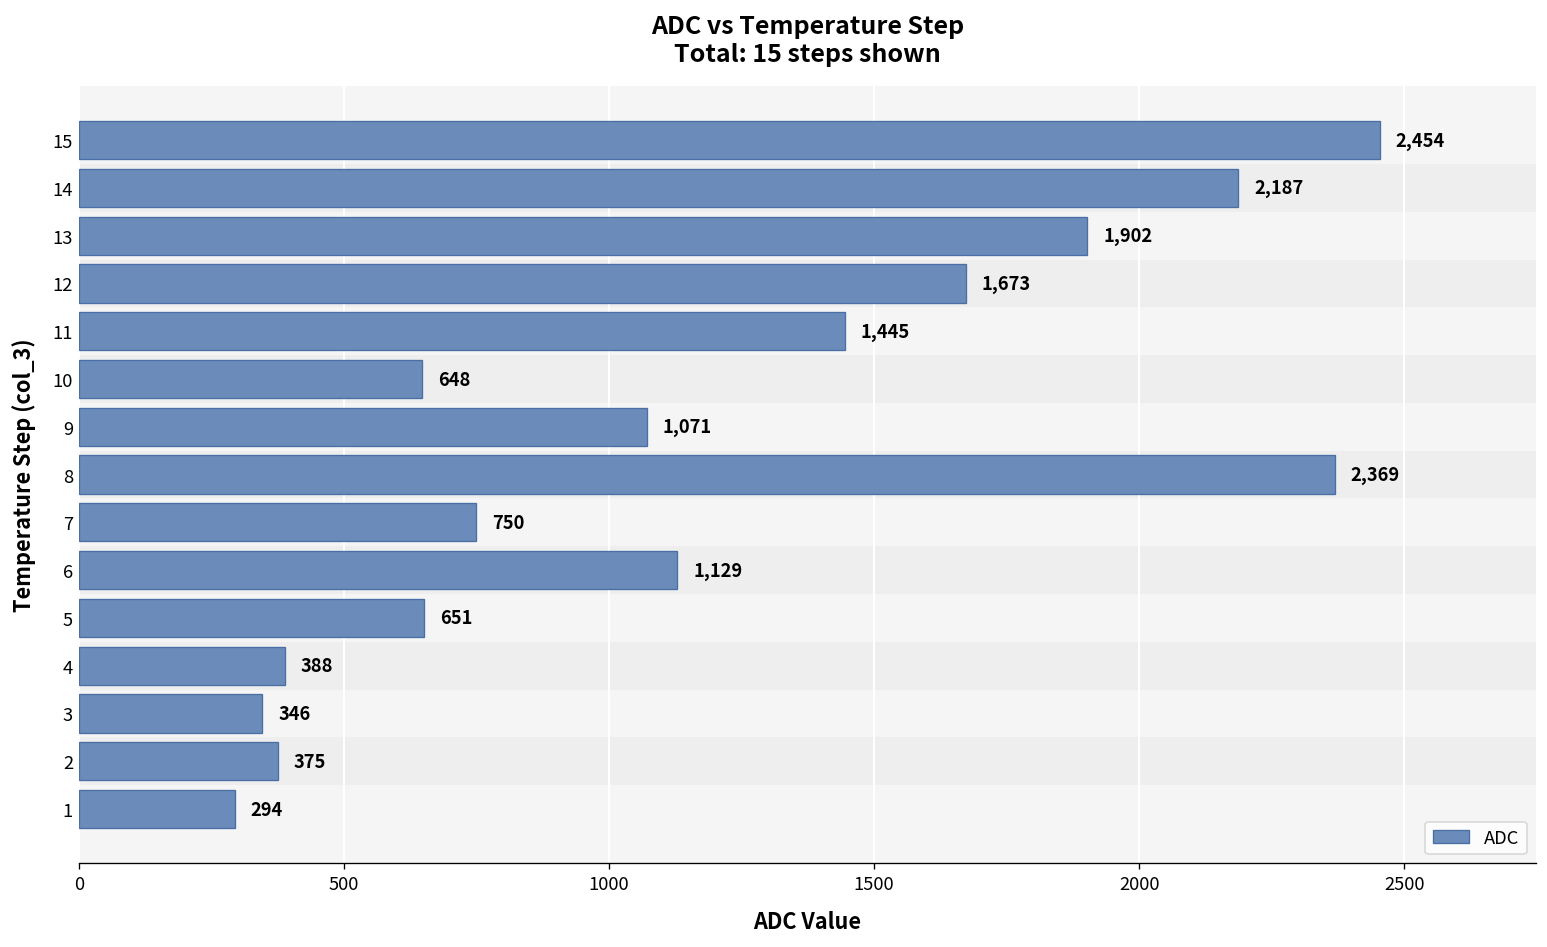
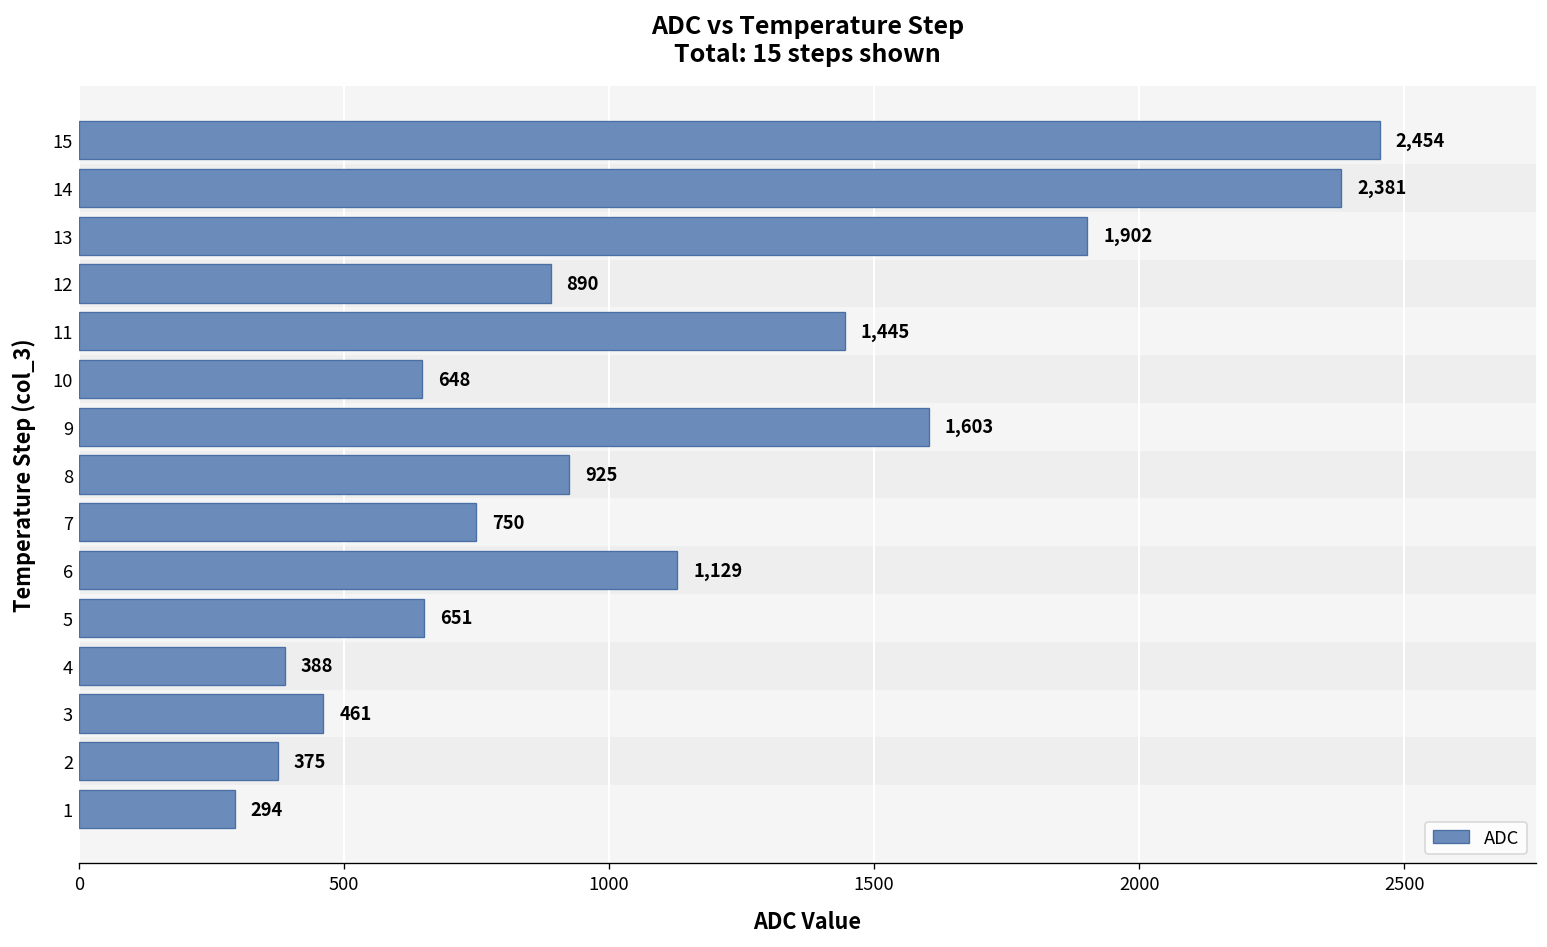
  {
    "15": "2,454",
-   "14": "2,187",
+   "14": "2,381",
    "13": "1,902",
-   "12": "1,673",
+   "12": "890",
    "11": "1,445",
    "10": "648",
-   "9": "1,071",
-   "8": "2,369",
+   "9": "1,603",
+   "8": "925",
    "7": "750",
    "6": "1,129",
    "5": "651",
    "4": "388",
-   "3": "346",
+   "3": "461",
    "2": "375",
    "1": "294"
  }
